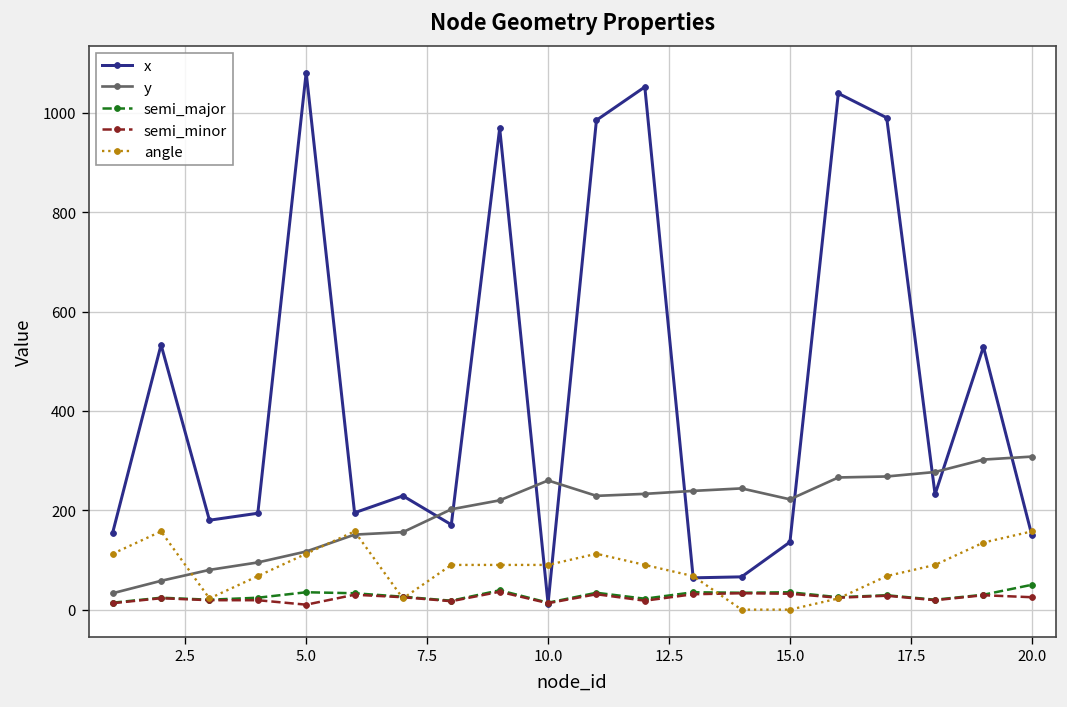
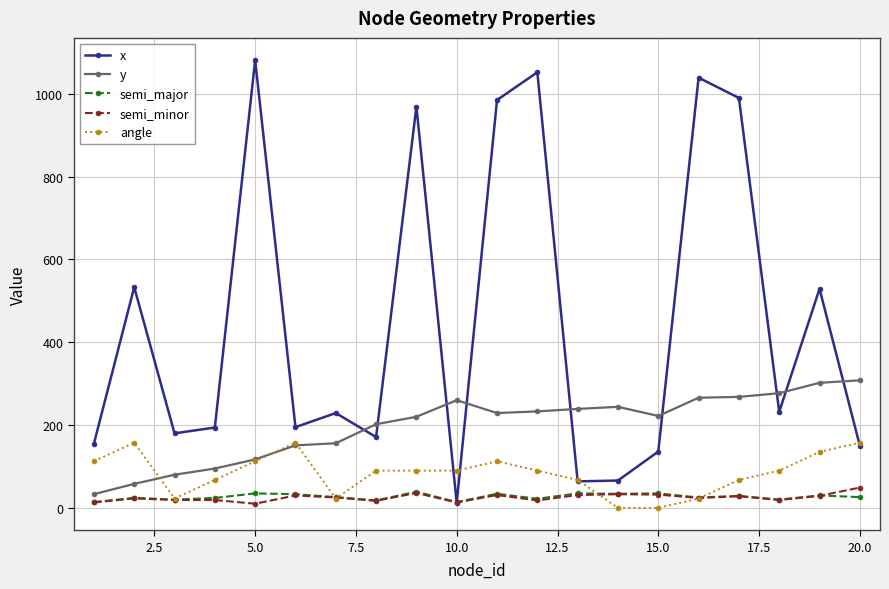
  {
    "x": {
      "5.0": 1080,
      "15.0": 140,
      "20.0": 150
    },
    "y": {
      "10.0": 260,
      "15.0": 220,
      "20.0": 310
    },
    "semi_major": {
      "5.0": 40,
-     "20.0": 50
+     "20.0": 30
    },
    "semi_minor": {
      "5.0": 10,
-     "20.0": 30
+     "20.0": 50
    },
    "angle": {
      "10.0": 90,
      "15.0": 0,
      "20.0": 160
    }
  }
